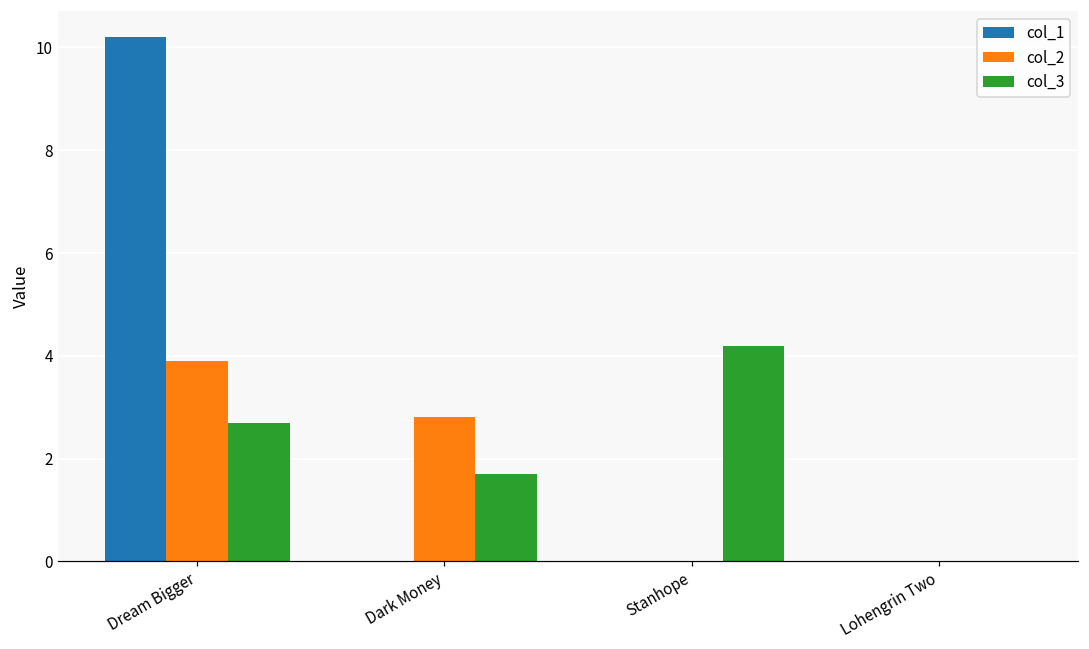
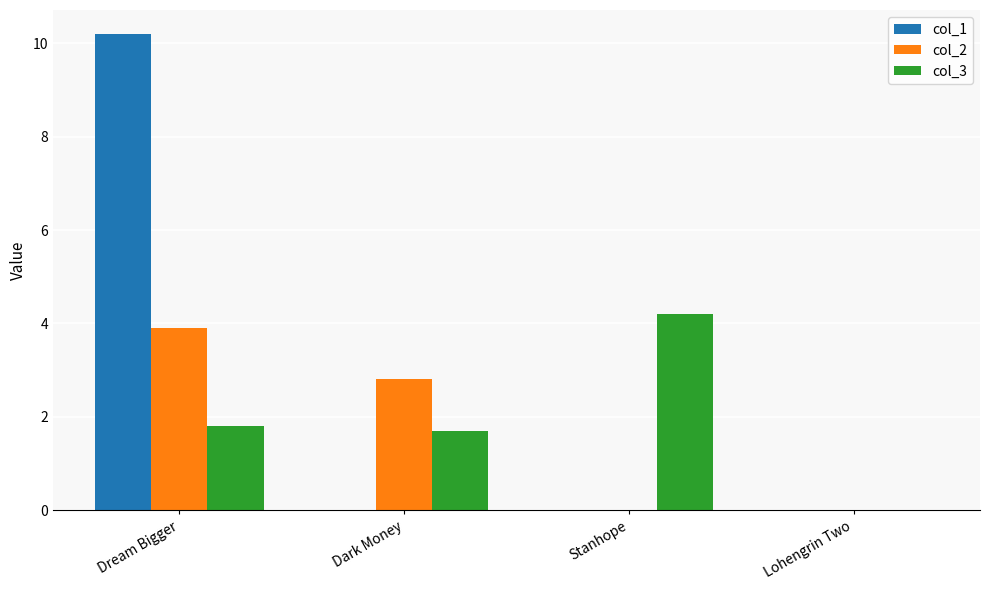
  {
    "col_1": {
      "Dream Bigger": 10.2,
      "Dark Money": 0.0,
      "Stanhope": 0.0,
      "Lohengrin Two": 0.0
    },
    "col_2": {
      "Dream Bigger": 3.9,
      "Dark Money": 2.8,
      "Stanhope": 0.0,
      "Lohengrin Two": 0.0
    },
    "col_3": {
-     "Dream Bigger": 2.7,
+     "Dream Bigger": 1.8,
      "Dark Money": 1.7,
      "Stanhope": 4.2,
      "Lohengrin Two": 0.0
    }
  }
